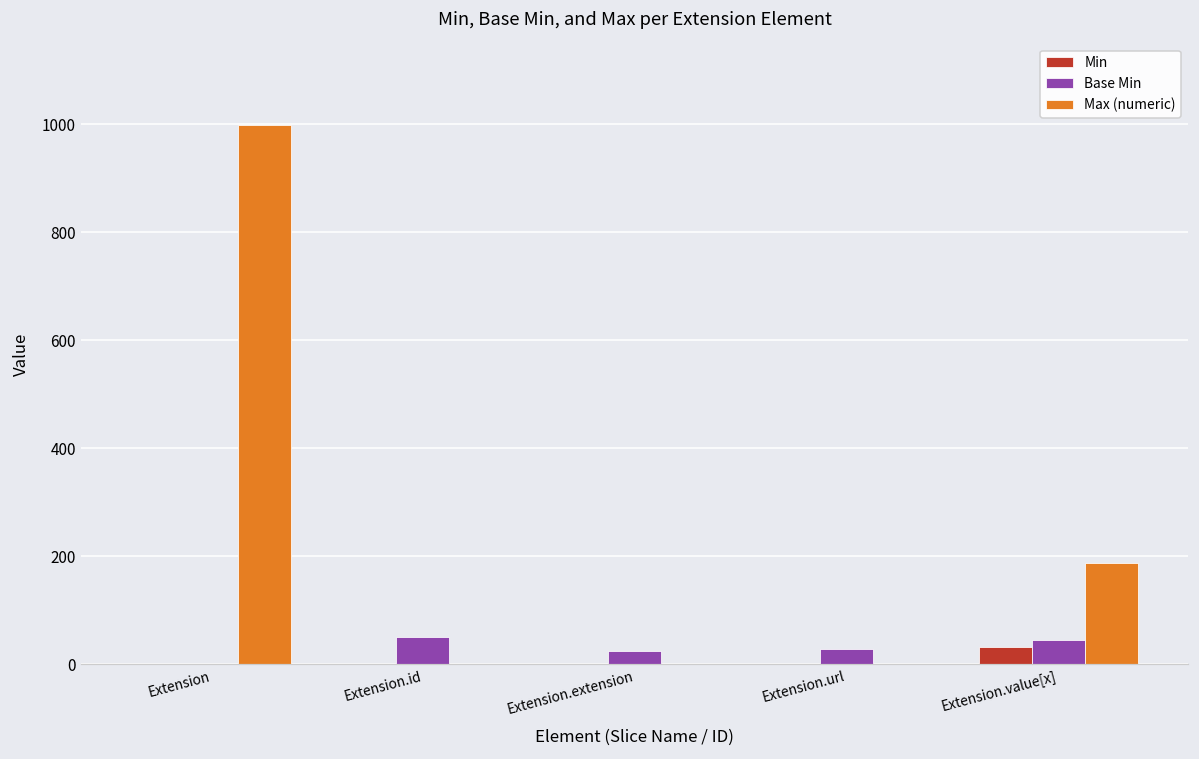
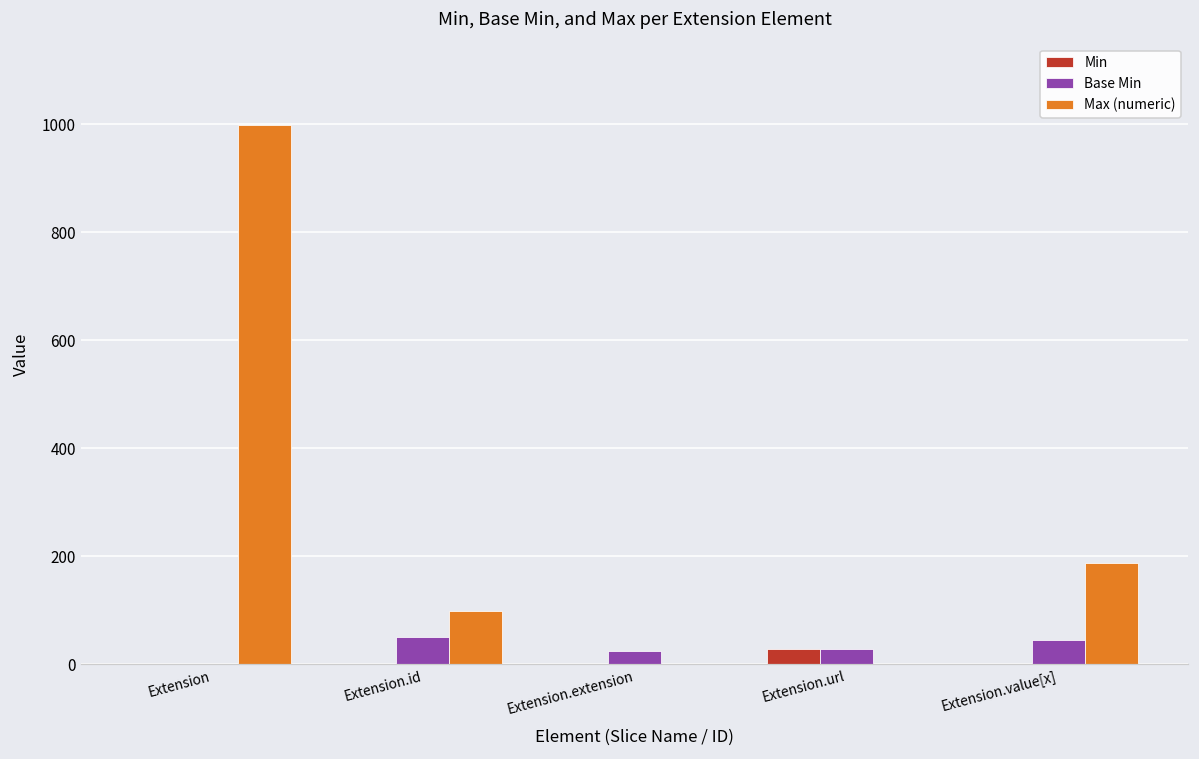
  {
    "Min": {
      "Extension": 0,
      "Extension.id": 0,
      "Extension.extension": 0,
-     "Extension.url": 0,
-     "Extension.value[x]": 30
+     "Extension.url": 30,
+     "Extension.value[x]": 0
    },
    "Base Min": {
      "Extension": 0,
      "Extension.id": 50,
      "Extension.extension": 30,
      "Extension.url": 30,
      "Extension.value[x]": 50
    },
    "Max (numeric)": {
      "Extension": 1000,
-     "Extension.id": 0,
+     "Extension.id": 100,
      "Extension.extension": 0,
      "Extension.value[x]": 190
    }
  }
